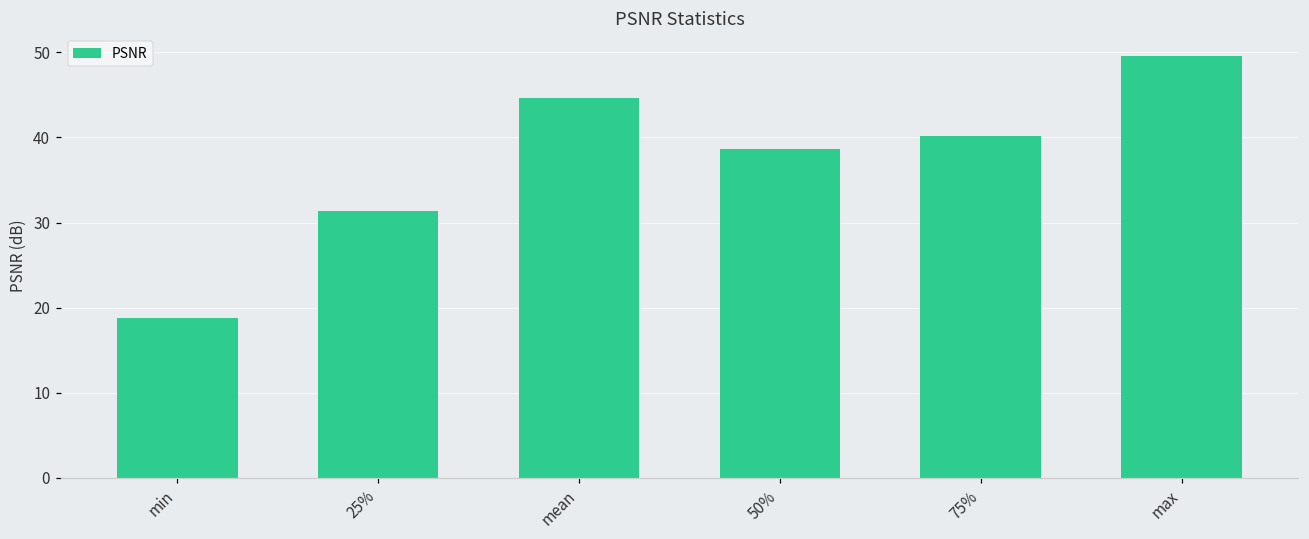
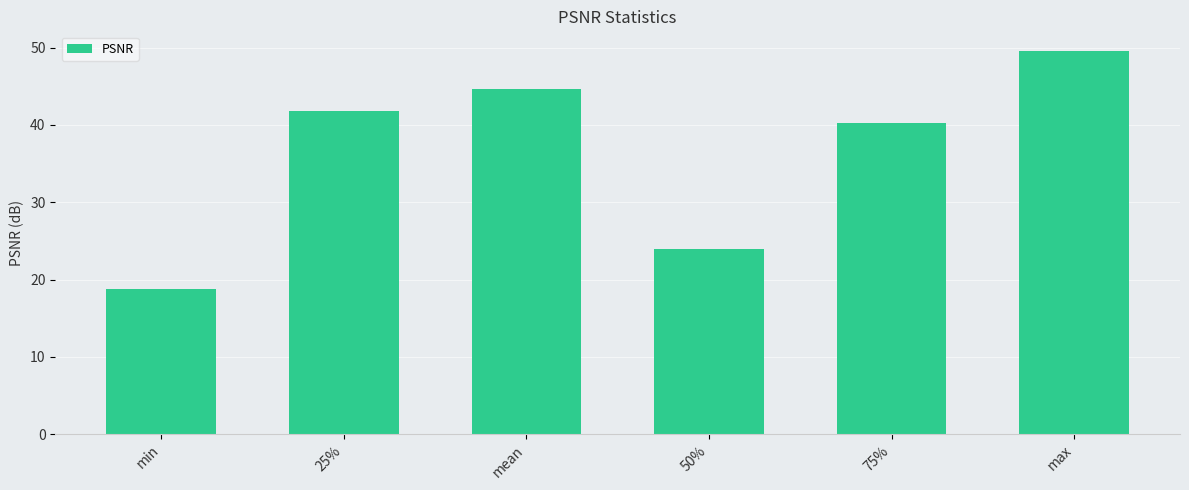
  {
    "min": 19,
-   "25%": 31,
+   "25%": 42,
    "mean": 45,
-   "50%": 39,
+   "50%": 24,
    "75%": 40,
    "max": 50
  }
